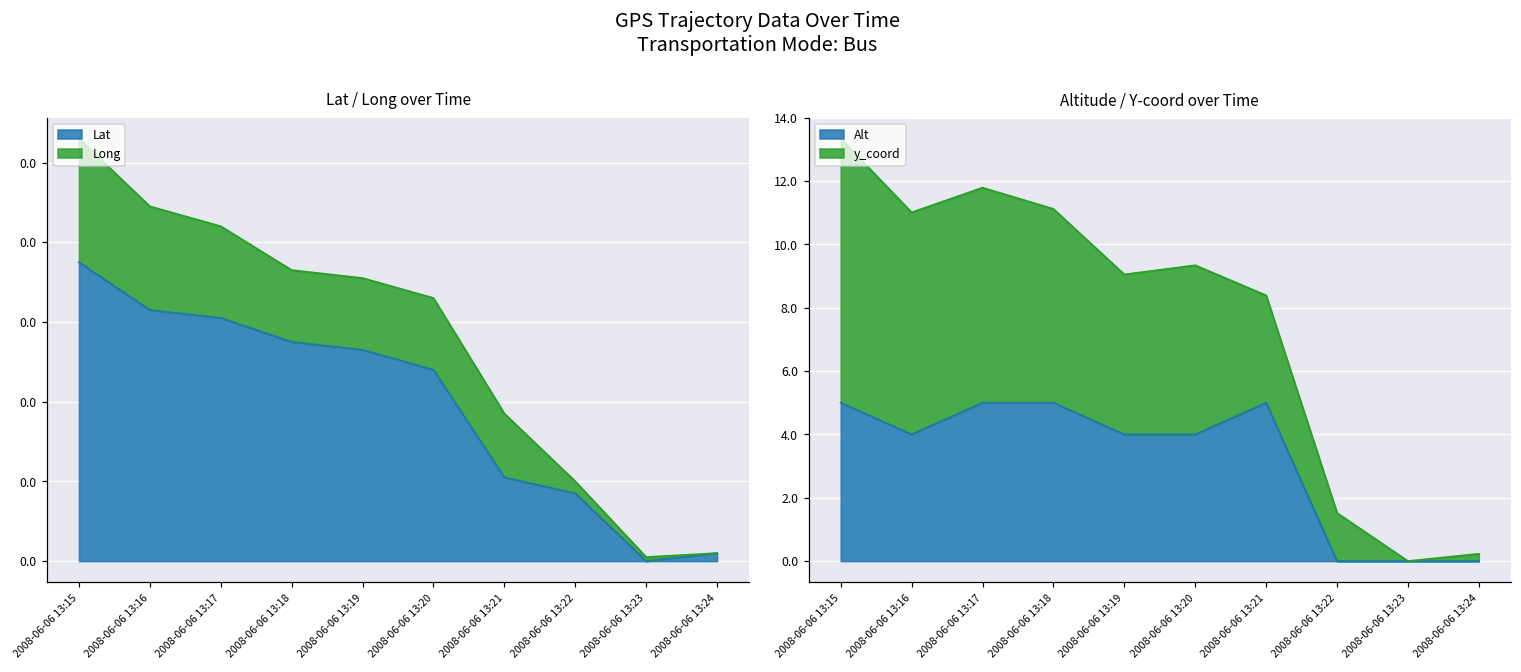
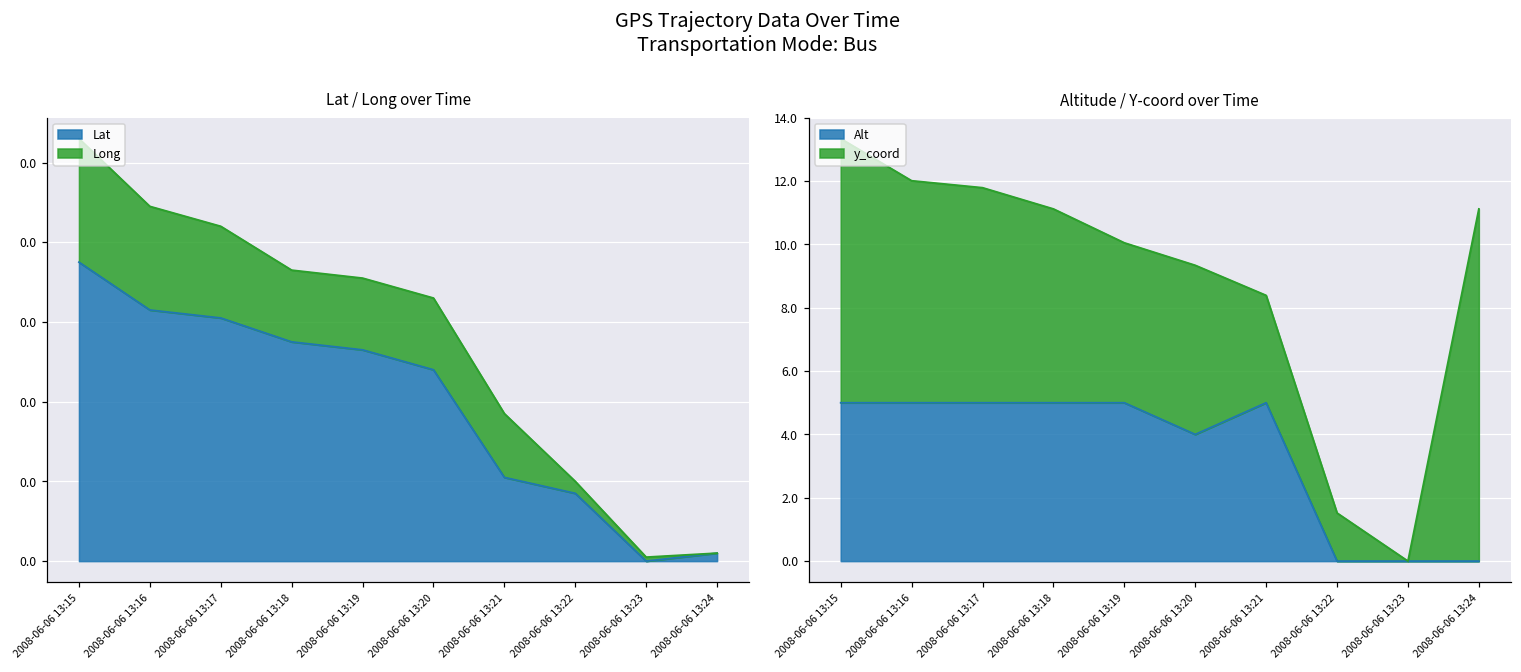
  {
    "Altitude / Y-coord over Time": {
      "Alt": {
        "2008-06-06 13:15": 5.0,
-       "2008-06-06 13:16": 4.0,
+       "2008-06-06 13:16": 5.0,
        "2008-06-06 13:17": 5.0,
        "2008-06-06 13:18": 5.0,
-       "2008-06-06 13:19": 4.0,
+       "2008-06-06 13:19": 5.0,
        "2008-06-06 13:20": 4.0,
        "2008-06-06 13:21": 5.0,
        "2008-06-06 13:22": 0.0,
        "2008-06-06 13:24": 0.0
      },
      "y_coord": {
        "2008-06-06 13:16": 7.0,
        "2008-06-06 13:17": 6.8,
        "2008-06-06 13:18": 6.1,
        "2008-06-06 13:19": 5.1,
        "2008-06-06 13:20": 5.3,
        "2008-06-06 13:21": 3.4,
        "2008-06-06 13:22": 1.5,
-       "2008-06-06 13:24": 0.2
+       "2008-06-06 13:24": 11.1
      }
    }
  }
